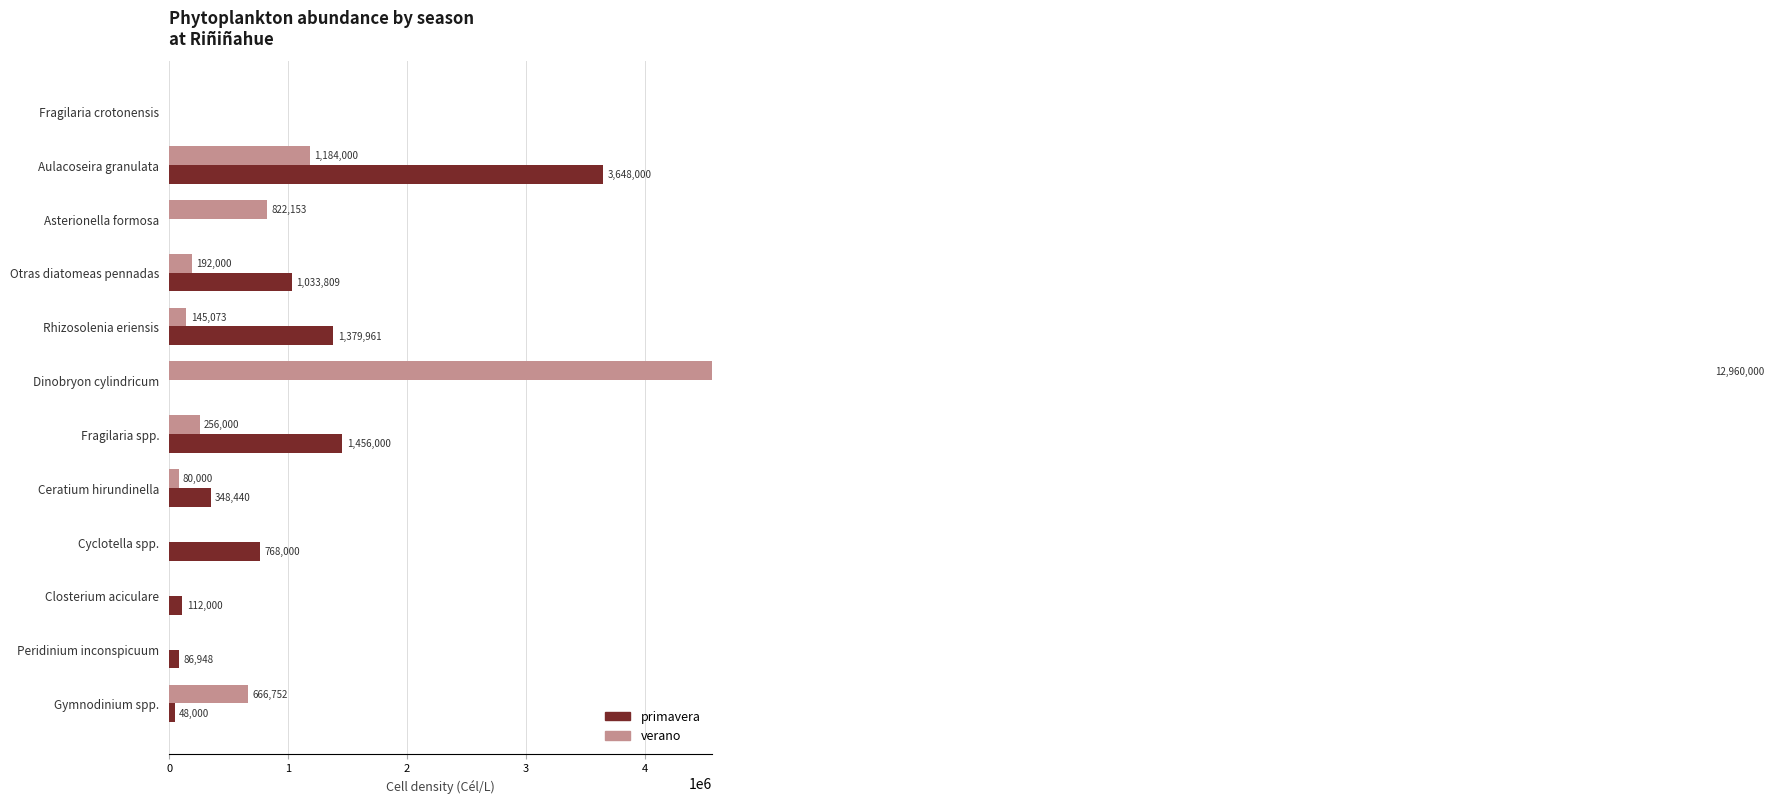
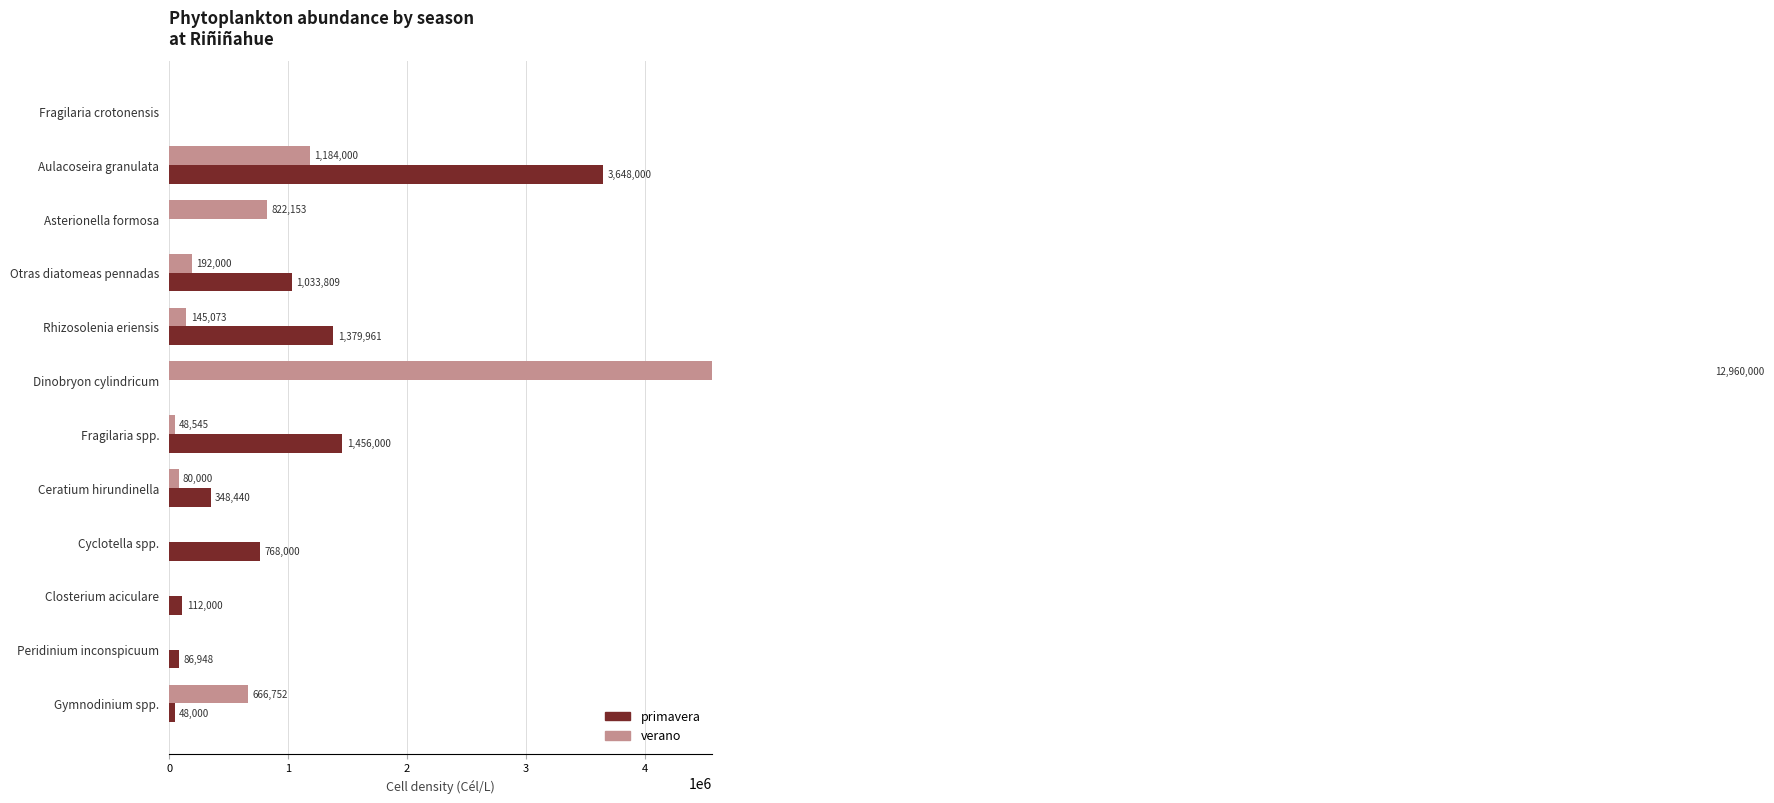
  {
    "primavera": {
      "Aulacoseira granulata": "3,648,000",
      "Otras diatomeas pennadas": "1,033,809",
      "Rhizosolenia eriensis": "1,379,961",
      "Fragilaria spp.": "1,456,000",
      "Ceratium hirundinella": "348,440",
      "Cyclotella spp.": "768,000",
      "Closterium aciculare": "112,000",
      "Peridinium inconspicuum": "86,948",
      "Gymnodinium spp.": "48,000"
    },
    "verano": {
      "Aulacoseira granulata": "1,184,000",
      "Asterionella formosa": "822,153",
      "Otras diatomeas pennadas": "192,000",
      "Rhizosolenia eriensis": "145,073",
-     "Fragilaria spp.": "256,000",
+     "Fragilaria spp.": "48,545",
      "Ceratium hirundinella": "80,000",
      "Gymnodinium spp.": "666,752"
    }
  }
